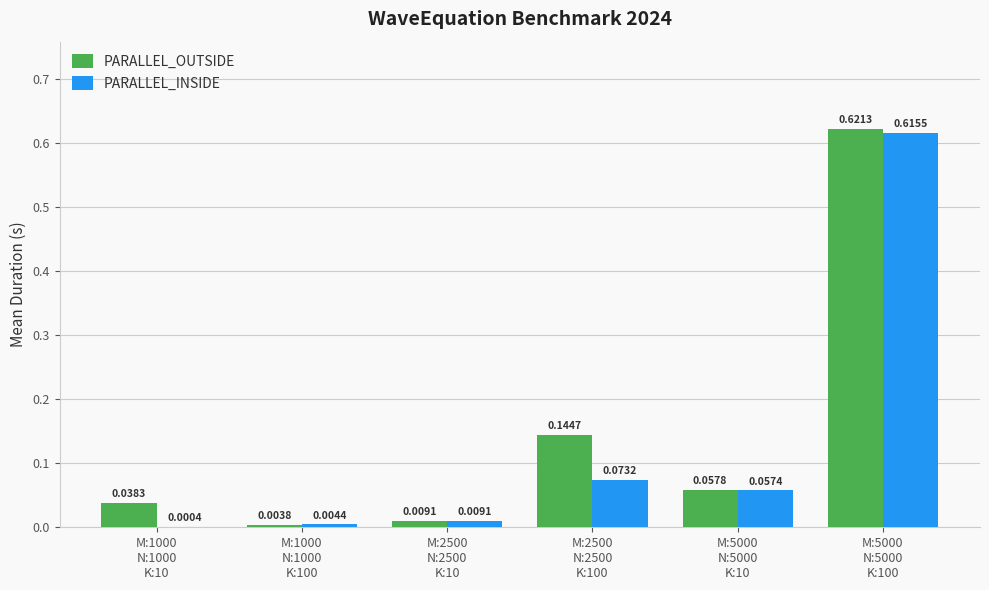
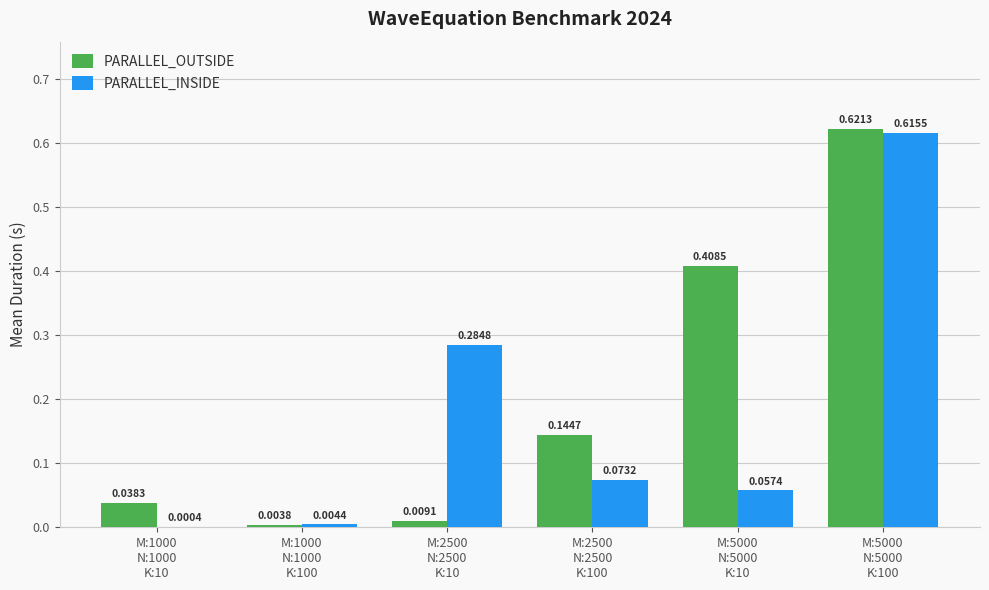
  {
    "PARALLEL_OUTSIDE": {
      "M:1000 N:1000 K:10": 0.0383,
      "M:1000 N:1000 K:100": 0.0038,
      "M:2500 N:2500 K:10": 0.0091,
      "M:2500 N:2500 K:100": 0.1447,
-     "M:5000 N:5000 K:10": 0.0578,
+     "M:5000 N:5000 K:10": 0.4085,
      "M:5000 N:5000 K:100": 0.6213
    },
    "PARALLEL_INSIDE": {
      "M:1000 N:1000 K:10": 0.0004,
      "M:1000 N:1000 K:100": 0.0044,
-     "M:2500 N:2500 K:10": 0.0091,
+     "M:2500 N:2500 K:10": 0.2848,
      "M:2500 N:2500 K:100": 0.0732,
      "M:5000 N:5000 K:10": 0.0574,
      "M:5000 N:5000 K:100": 0.6155
    }
  }
